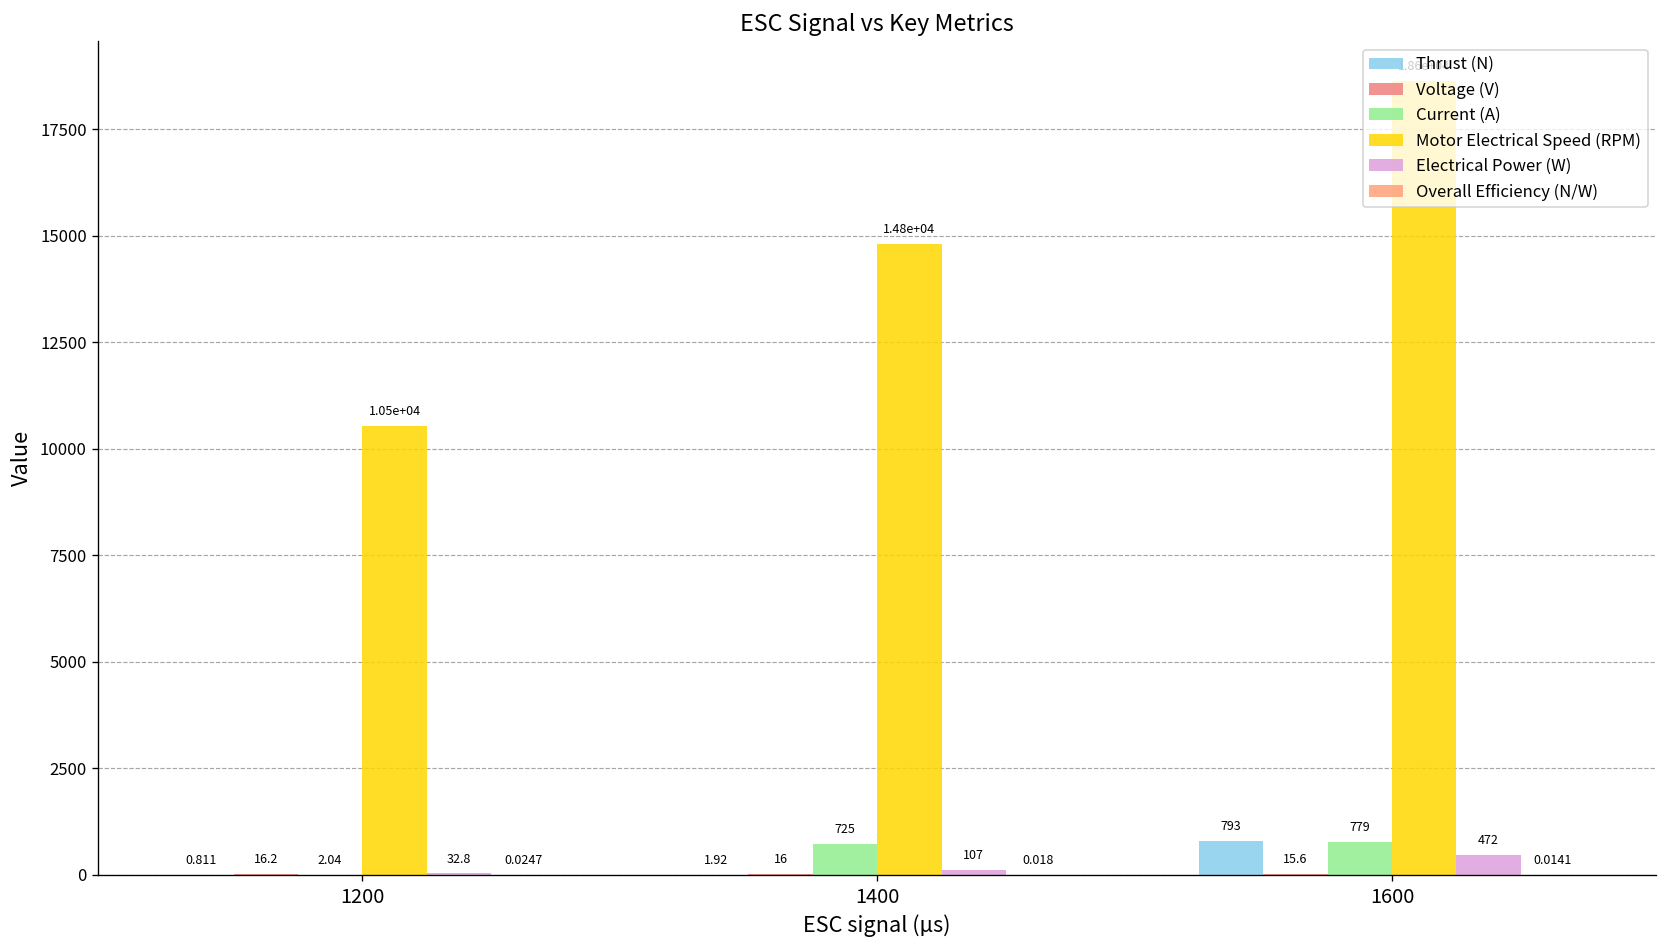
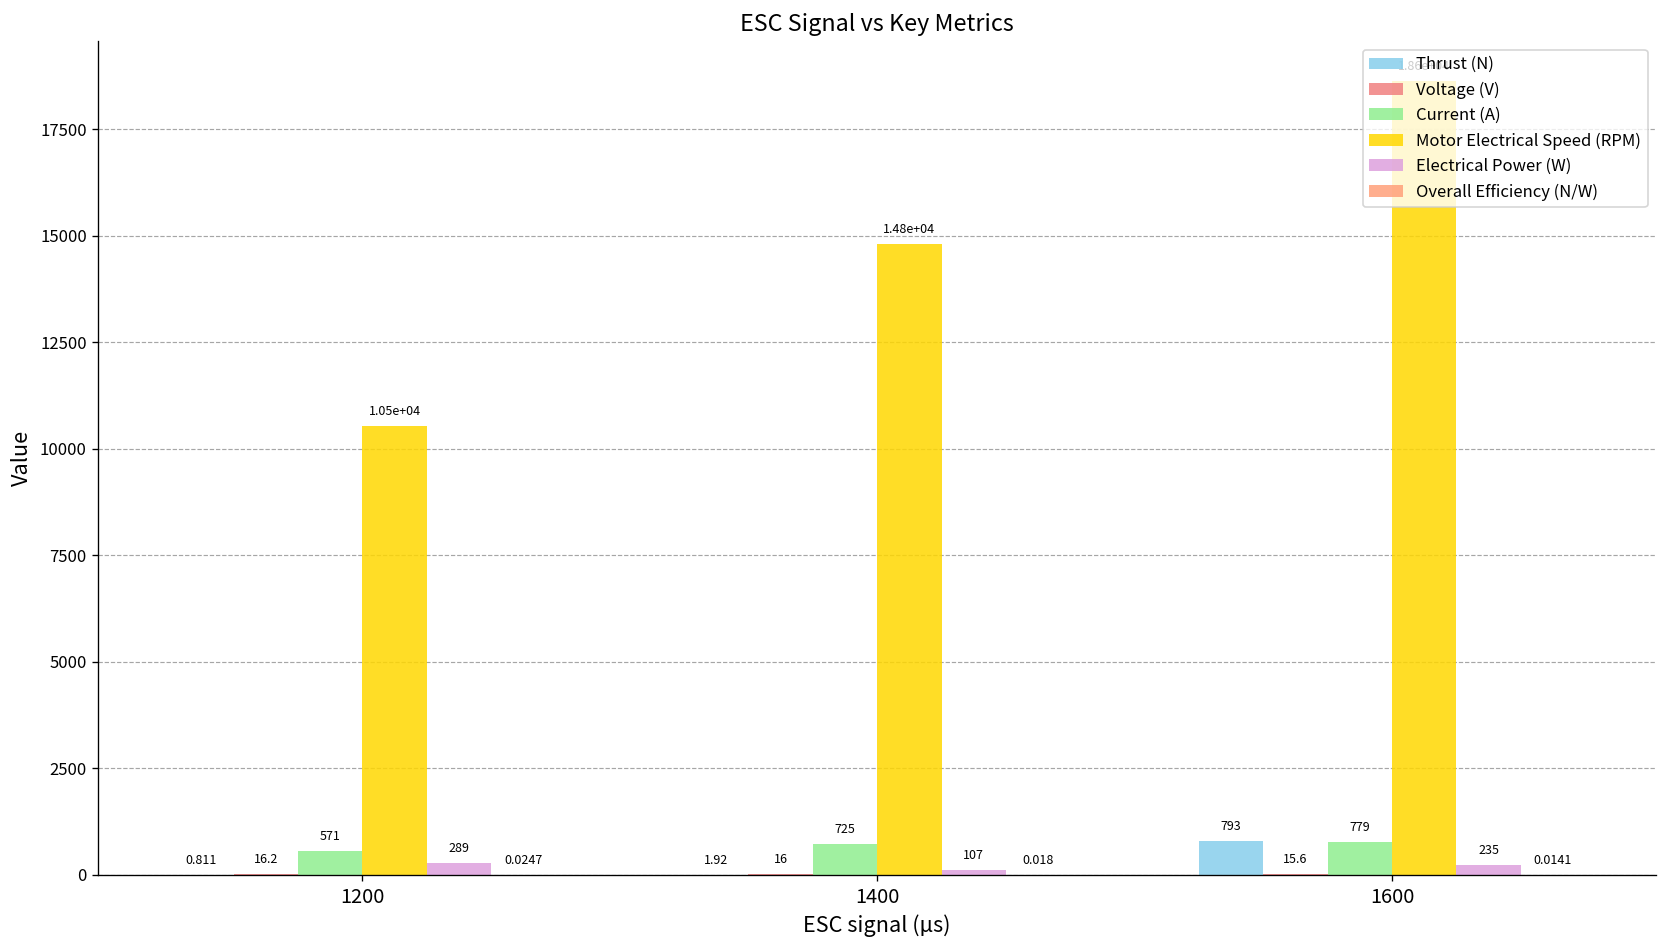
  {
    "Thrust (N)": {
      "1200": 0.811,
      "1400": 1.92,
      "1600": 793
    },
    "Current (A)": {
-     "1200": 2.04,
+     "1200": 571,
      "1400": 725,
      "1600": 779
    },
    "Electrical Power (W)": {
-     "1200": 32.8,
+     "1200": 289,
      "1400": 107,
-     "1600": 472
+     "1600": 235
    }
  }
